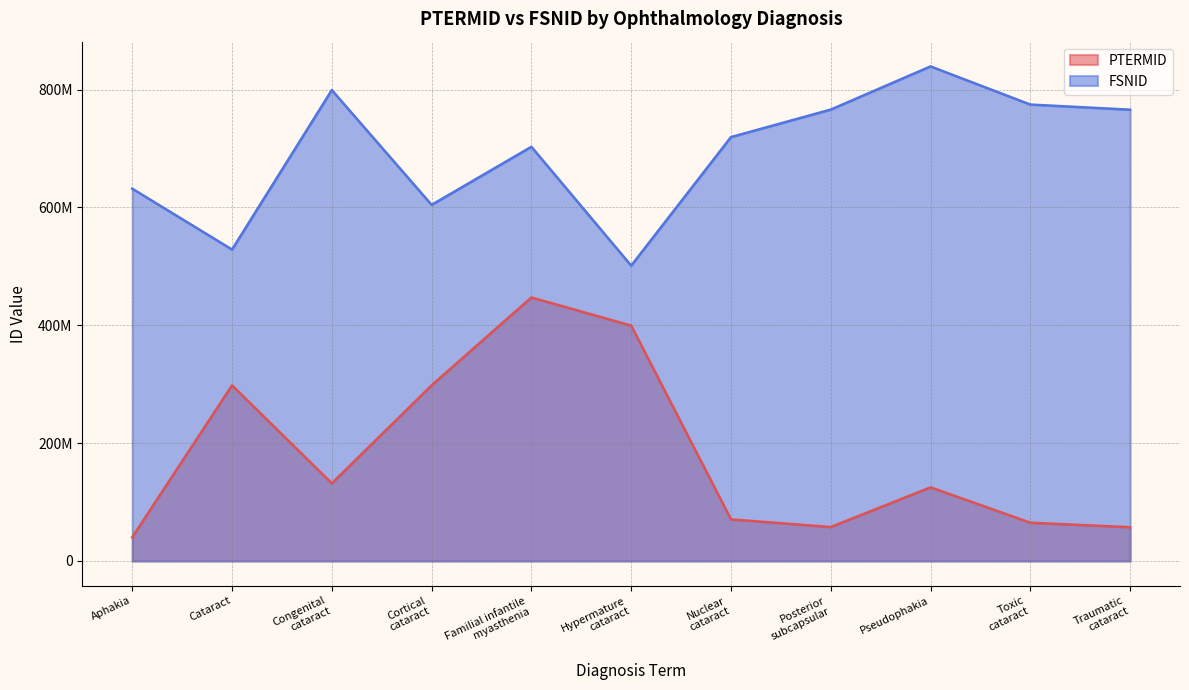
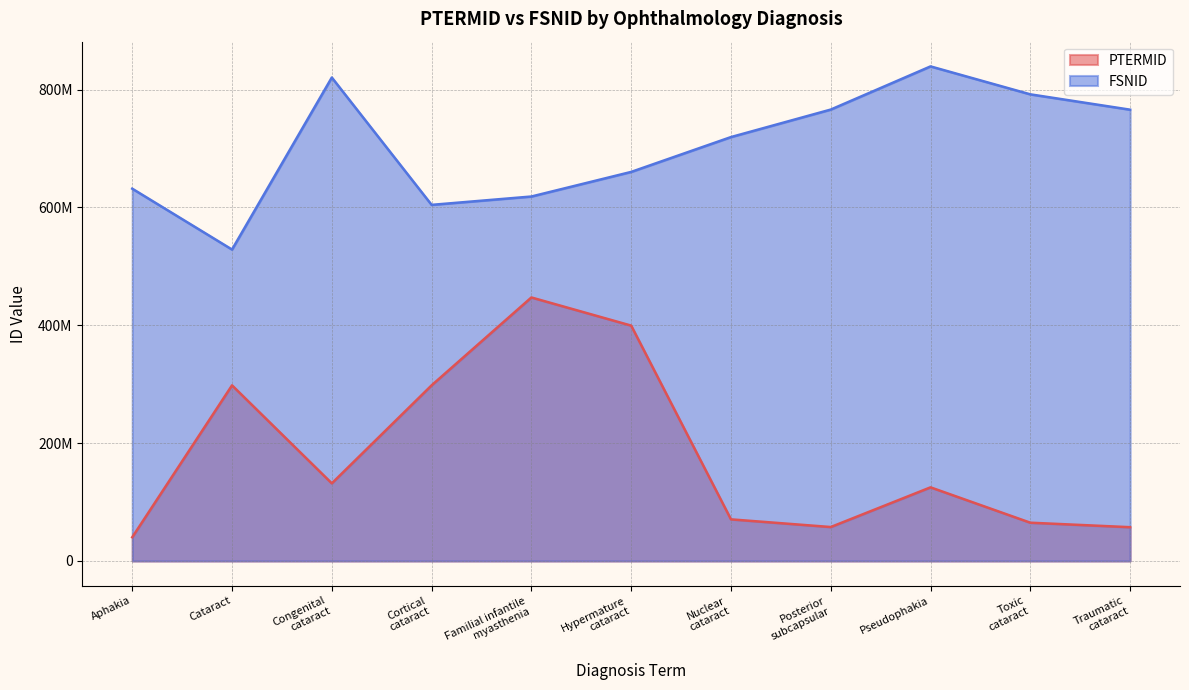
  {
    "PTERMID": {
      "Aphakia": 40000000,
      "Cataract": 300000000,
      "Congenital cataract": 130000000,
      "Cortical cataract": 300000000,
      "Familial infantile myasthenia": 450000000,
      "Hypermature cataract": 400000000,
      "Nuclear cataract": 70000000,
      "Posterior subcapsular": 60000000,
      "Pseudophakia": 120000000,
      "Toxic cataract": 60000000,
      "Traumatic cataract": 60000000
    },
    "FSNID": {
      "Aphakia": 630000000,
      "Cataract": 530000000,
-     "Congenital cataract": 800000000,
+     "Congenital cataract": 820000000,
      "Cortical cataract": 600000000,
-     "Familial infantile myasthenia": 700000000,
-     "Hypermature cataract": 500000000,
+     "Familial infantile myasthenia": 620000000,
+     "Hypermature cataract": 660000000,
      "Nuclear cataract": 720000000,
      "Posterior subcapsular": 770000000,
      "Pseudophakia": 840000000,
-     "Toxic cataract": 770000000,
+     "Toxic cataract": 790000000,
      "Traumatic cataract": 770000000
    }
  }
